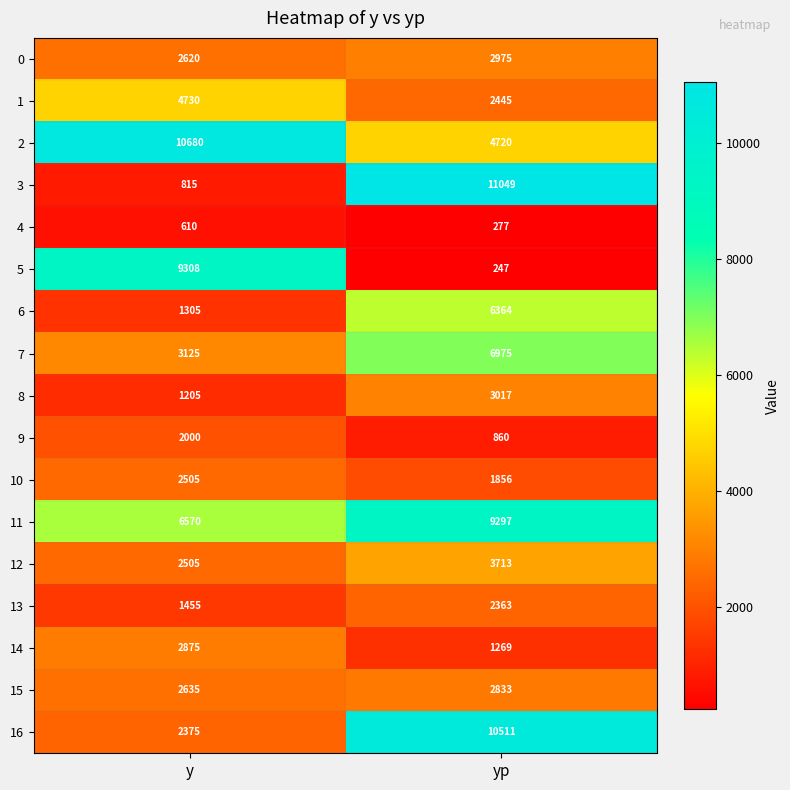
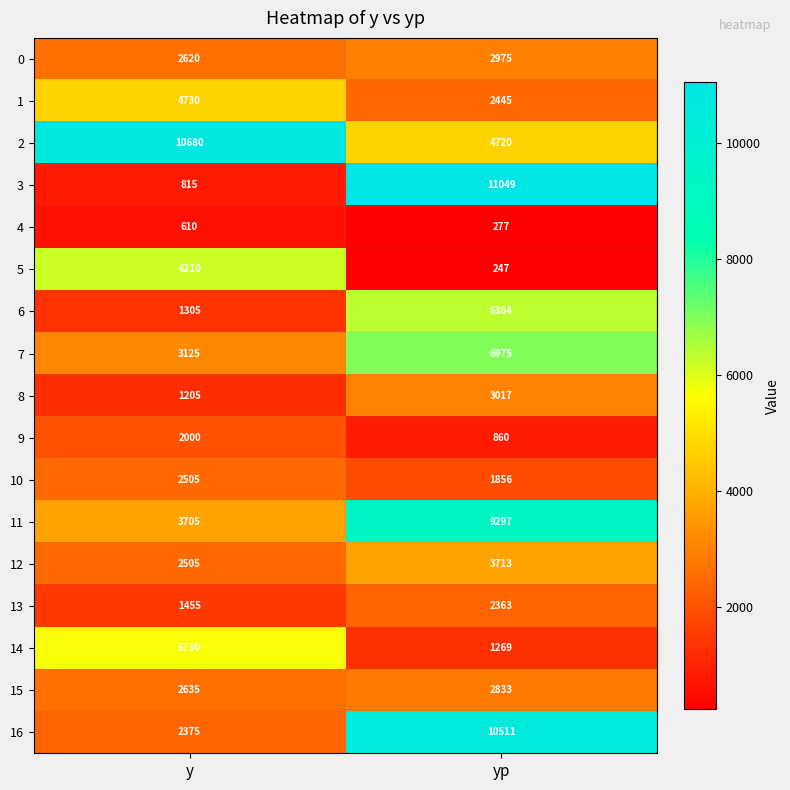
  {
    "0": {
      "y": 2620,
      "yp": 2975
    },
    "1": {
      "y": 4730,
      "yp": 2445
    },
    "2": {
      "y": 10680,
      "yp": 4720
    },
    "3": {
      "y": 815,
      "yp": 11049
    },
    "4": {
      "y": 610,
      "yp": 277
    },
    "5": {
-     "y": 9308,
+     "y": 6210,
      "yp": 247
    },
    "6": {
      "y": 1305,
      "yp": 6364
    },
    "7": {
      "y": 3125,
      "yp": 6975
    },
    "8": {
      "y": 1205,
      "yp": 3017
    },
    "9": {
      "y": 2000,
      "yp": 860
    },
    "10": {
      "y": 2505,
      "yp": 1856
    },
    "11": {
-     "y": 6570,
+     "y": 3705,
      "yp": 9297
    },
    "12": {
      "y": 2505,
      "yp": 3713
    },
    "13": {
      "y": 1455,
      "yp": 2363
    },
    "14": {
-     "y": 2875,
+     "y": 5730,
      "yp": 1269
    },
    "15": {
      "y": 2635,
      "yp": 2833
    },
    "16": {
      "y": 2375,
      "yp": 10511
    }
  }
